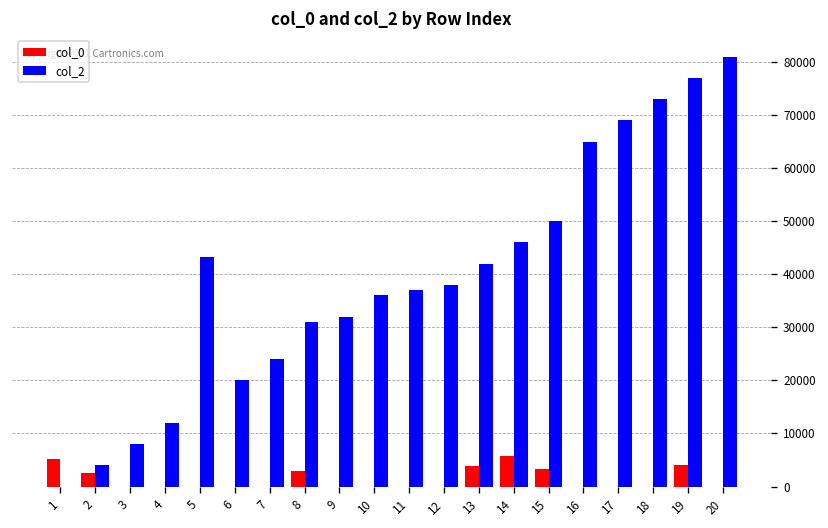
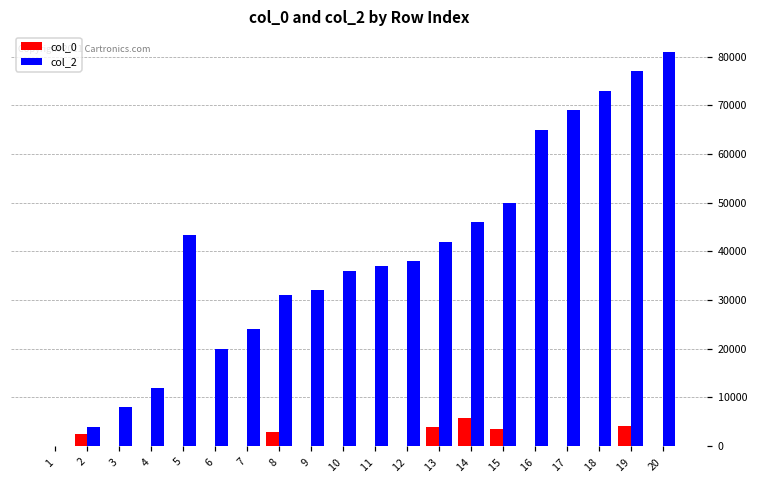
  {
    "col_0": {
-     "1": 5000,
+     "1": 0,
      "2": 3000,
      "3": 0,
      "4": 0,
      "5": 0,
      "6": 0,
      "7": 0,
      "8": 3000,
      "9": 0,
      "10": 0,
      "11": 0,
      "12": 0,
      "13": 4000,
      "14": 6000,
      "15": 3000,
      "16": 0,
      "17": 0,
      "18": 0,
      "19": 4000,
      "20": 0
    },
    "col_2": {
      "1": 0,
      "2": 4000,
      "3": 8000,
      "4": 12000,
      "5": 43000,
      "6": 20000,
      "7": 24000,
      "8": 31000,
      "9": 32000,
      "10": 36000,
      "11": 37000,
      "12": 38000,
      "13": 42000,
      "14": 46000,
      "15": 50000,
      "16": 65000,
      "17": 69000,
      "18": 73000,
      "19": 77000,
      "20": 81000
    }
  }
